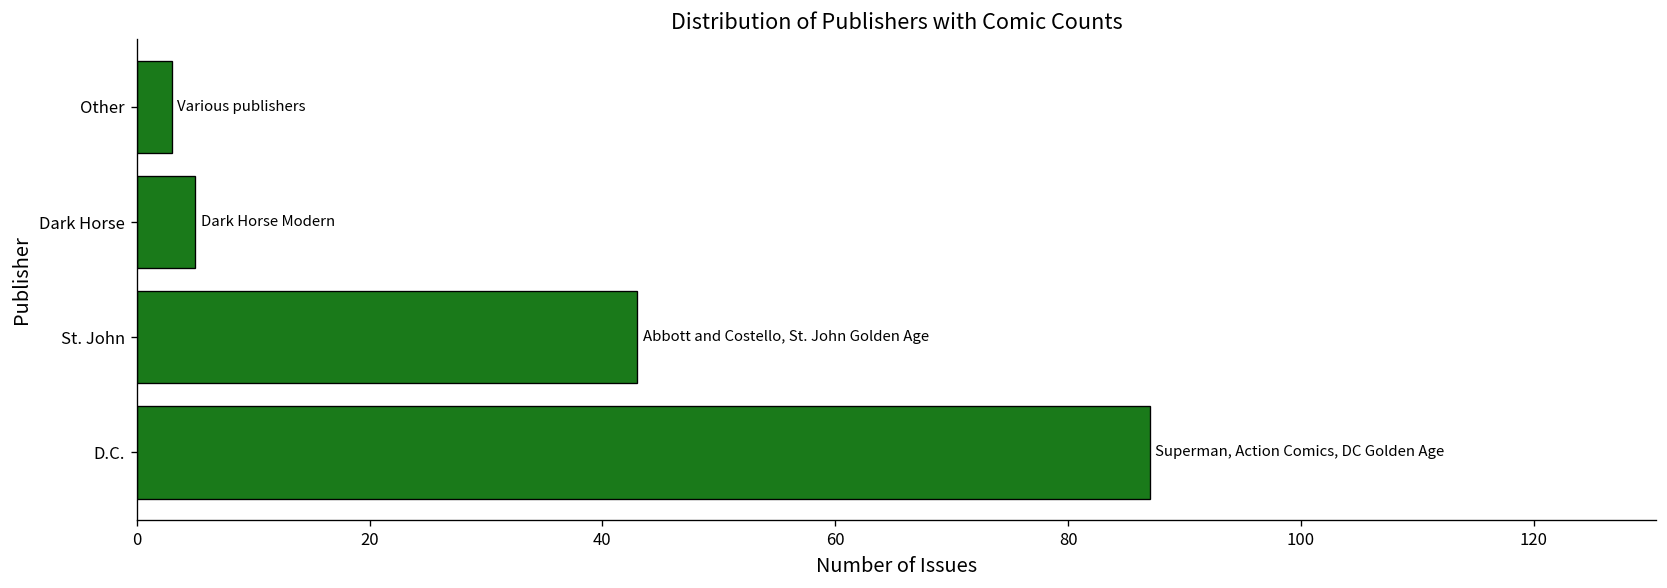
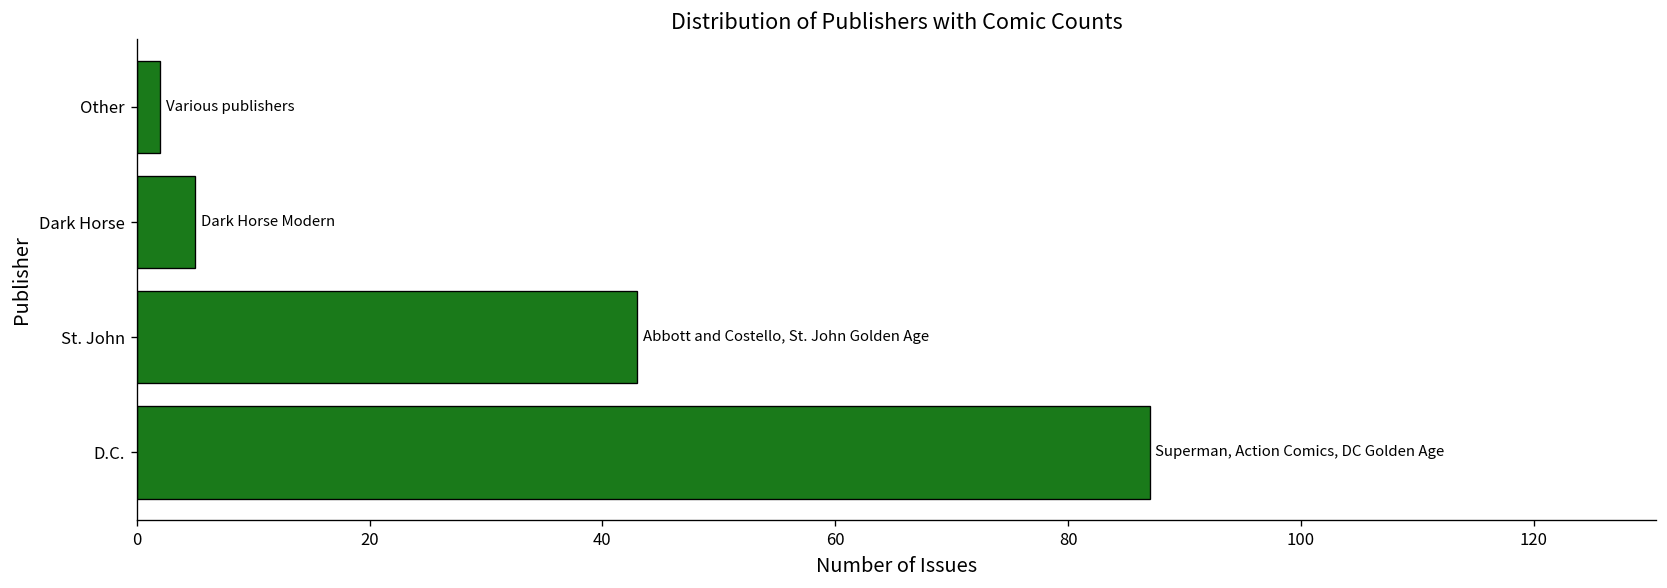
  {
-   "Other": 3,
+   "Other": 2,
    "Dark Horse": 5,
    "St. John": 43,
    "D.C.": 87
  }
